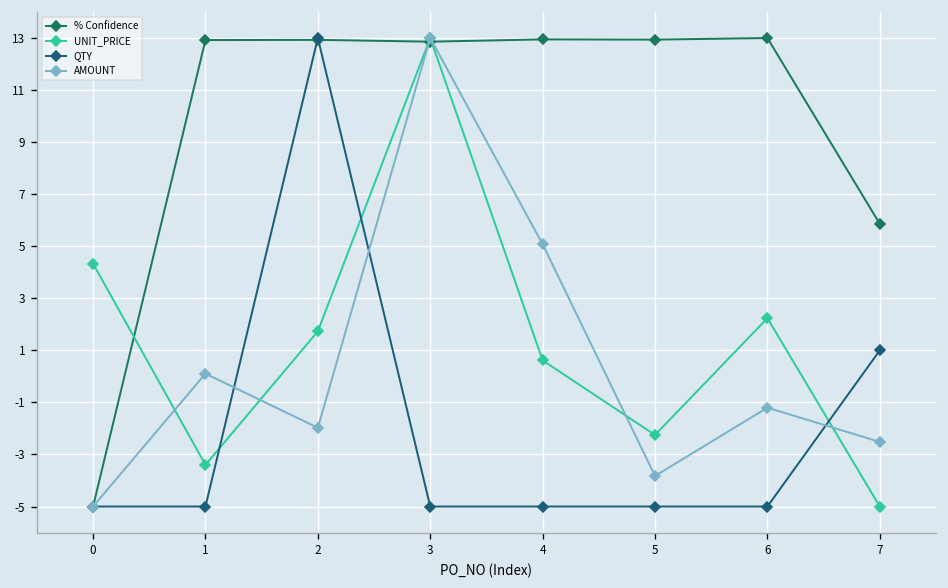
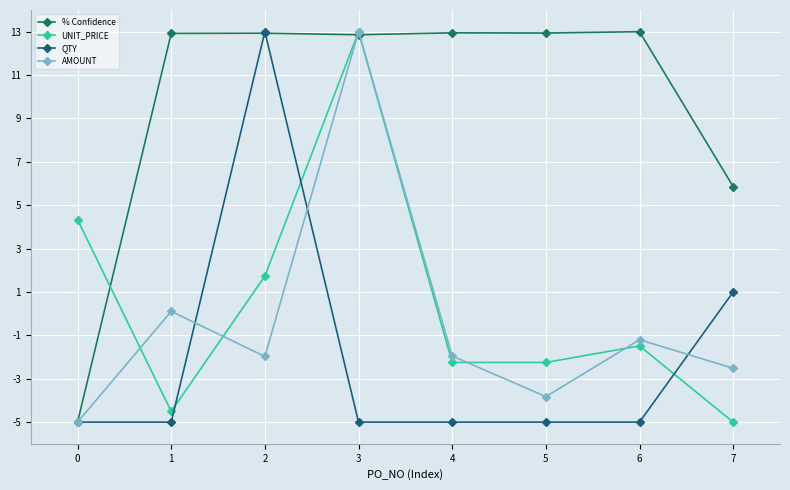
  {
    "UNIT_PRICE": {
      "0": 4.3,
-     "1": -3.4,
+     "1": -4.5,
      "2": 1.7,
-     "4": 0.6,
+     "4": -2.3,
      "5": -2.3,
-     "6": 2.2,
+     "6": -1.5,
      "7": -5.0
    },
    "AMOUNT": {
      "1": 0.1,
      "2": -2.0,
-     "4": 5.1,
+     "4": -2.0,
      "5": -3.8,
      "6": -1.2,
      "7": -2.5
    }
  }
